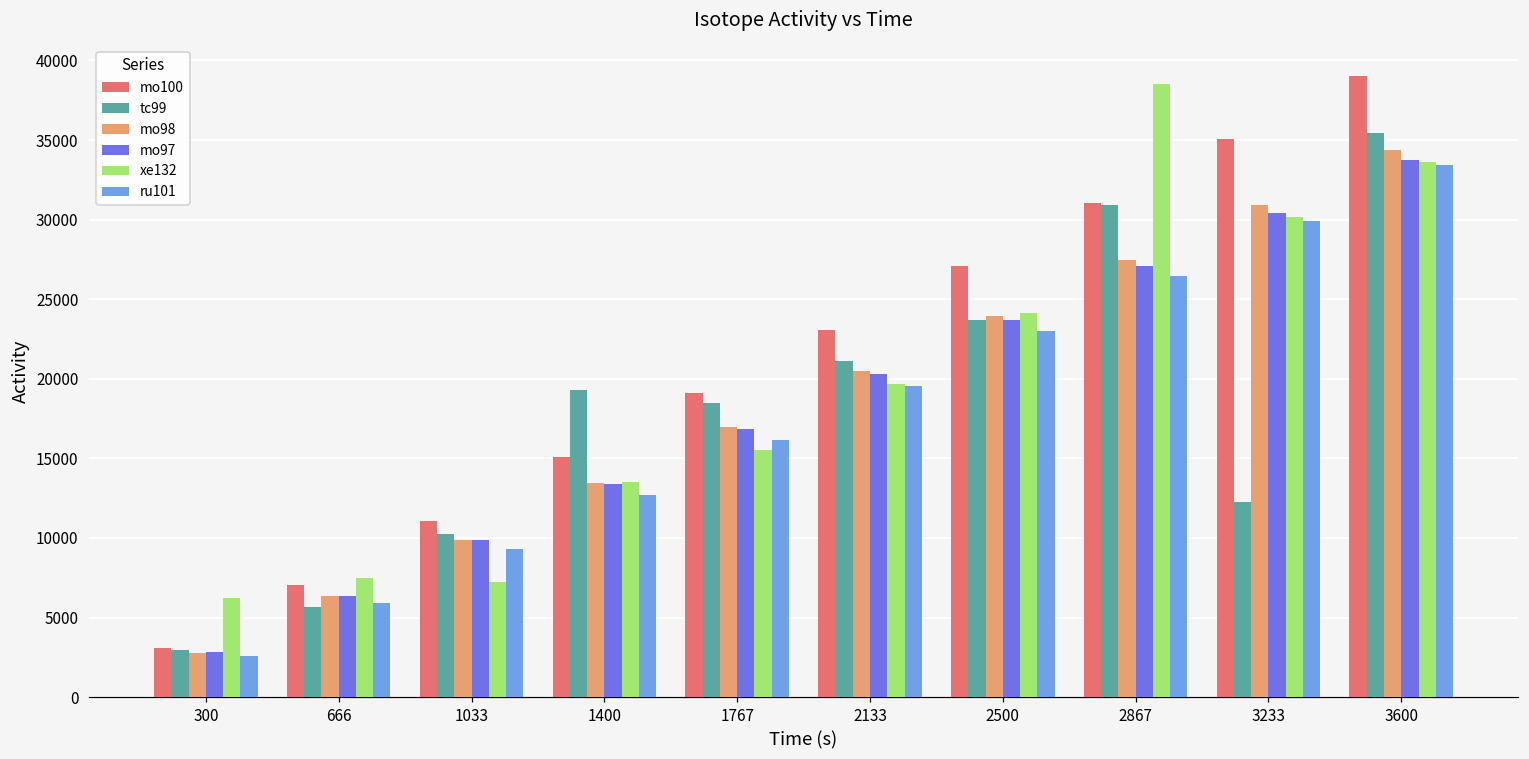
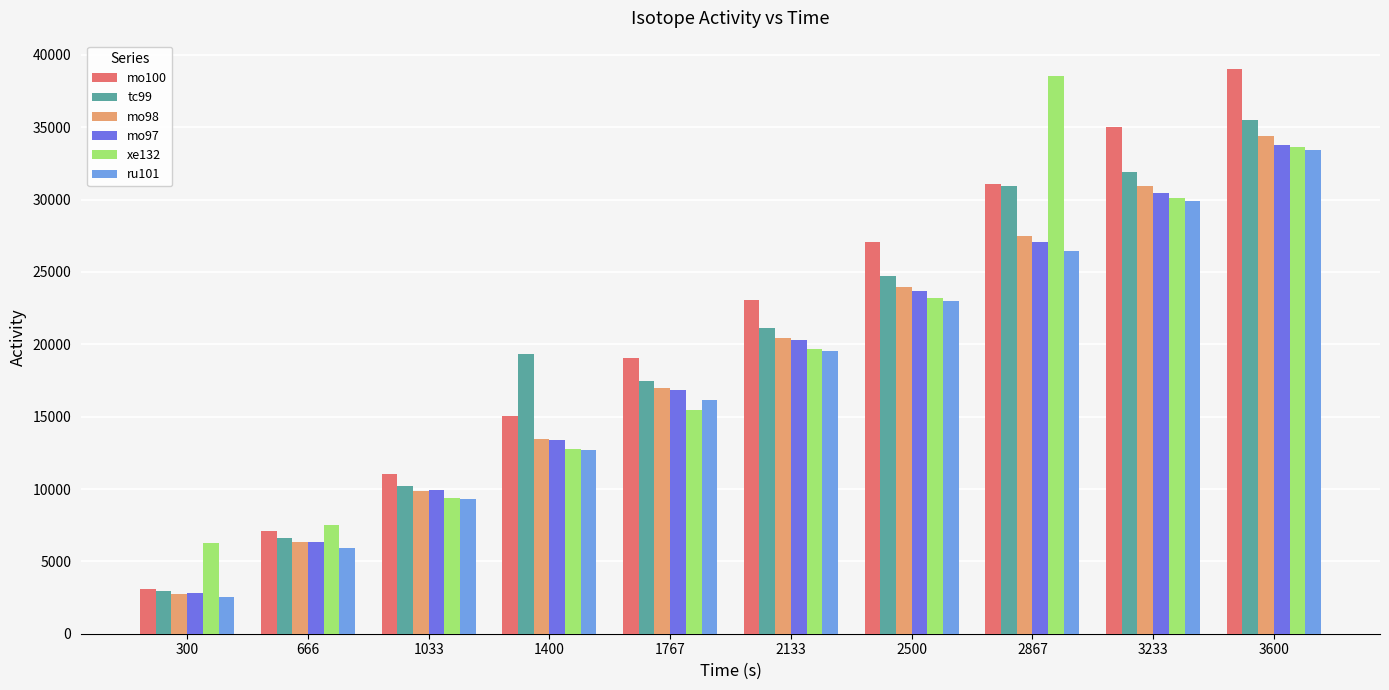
  {
    "tc99": {
      "300": 2900,
-     "666": 5600,
+     "666": 6600,
      "1033": 10200,
      "1400": 19300,
-     "1767": 18500,
+     "1767": 17500,
      "2133": 21100,
-     "2500": 23700,
+     "2500": 24700,
      "2867": 30900,
-     "3233": 12200,
+     "3233": 31900,
      "3600": 35500
    },
    "xe132": {
      "300": 6200,
      "666": 7500,
-     "1033": 7200,
-     "1400": 13500,
+     "1033": 9400,
+     "1400": 12800,
      "1767": 15500,
      "2133": 19700,
-     "2500": 24100,
+     "2500": 23200,
      "2867": 38500,
      "3233": 30100,
      "3600": 33600
    }
  }
